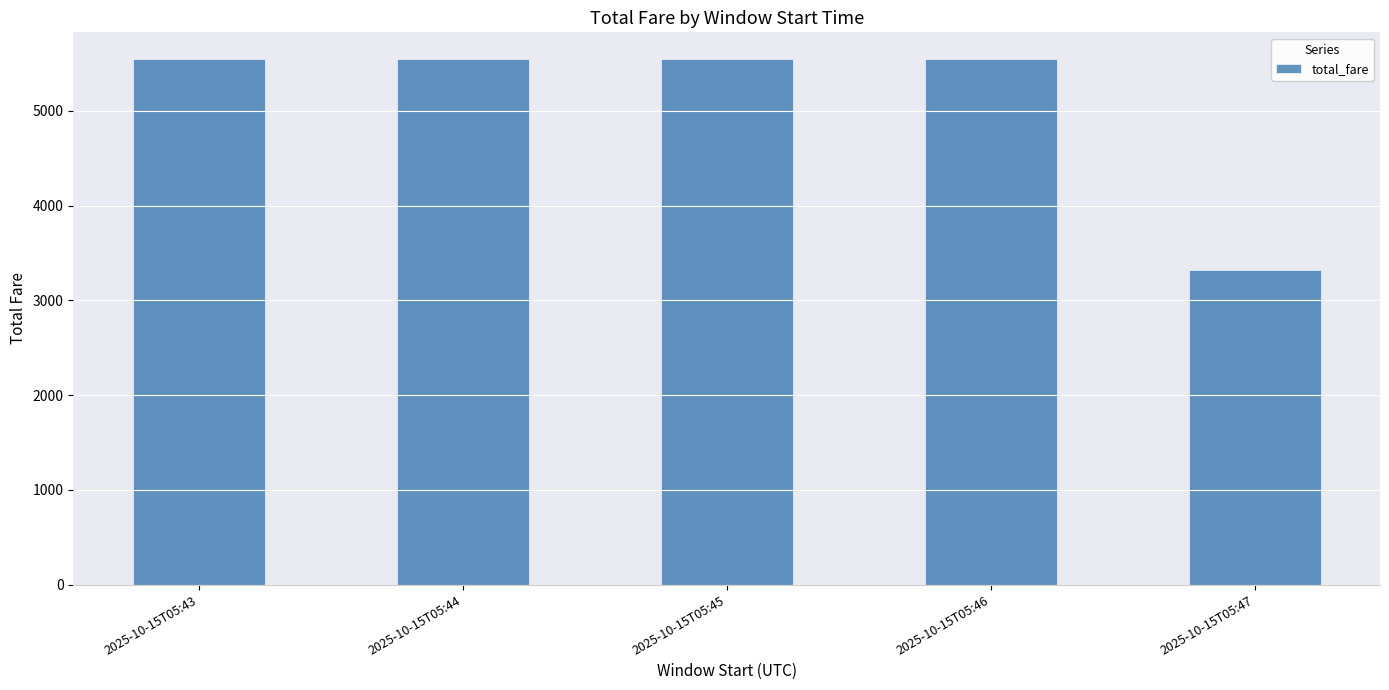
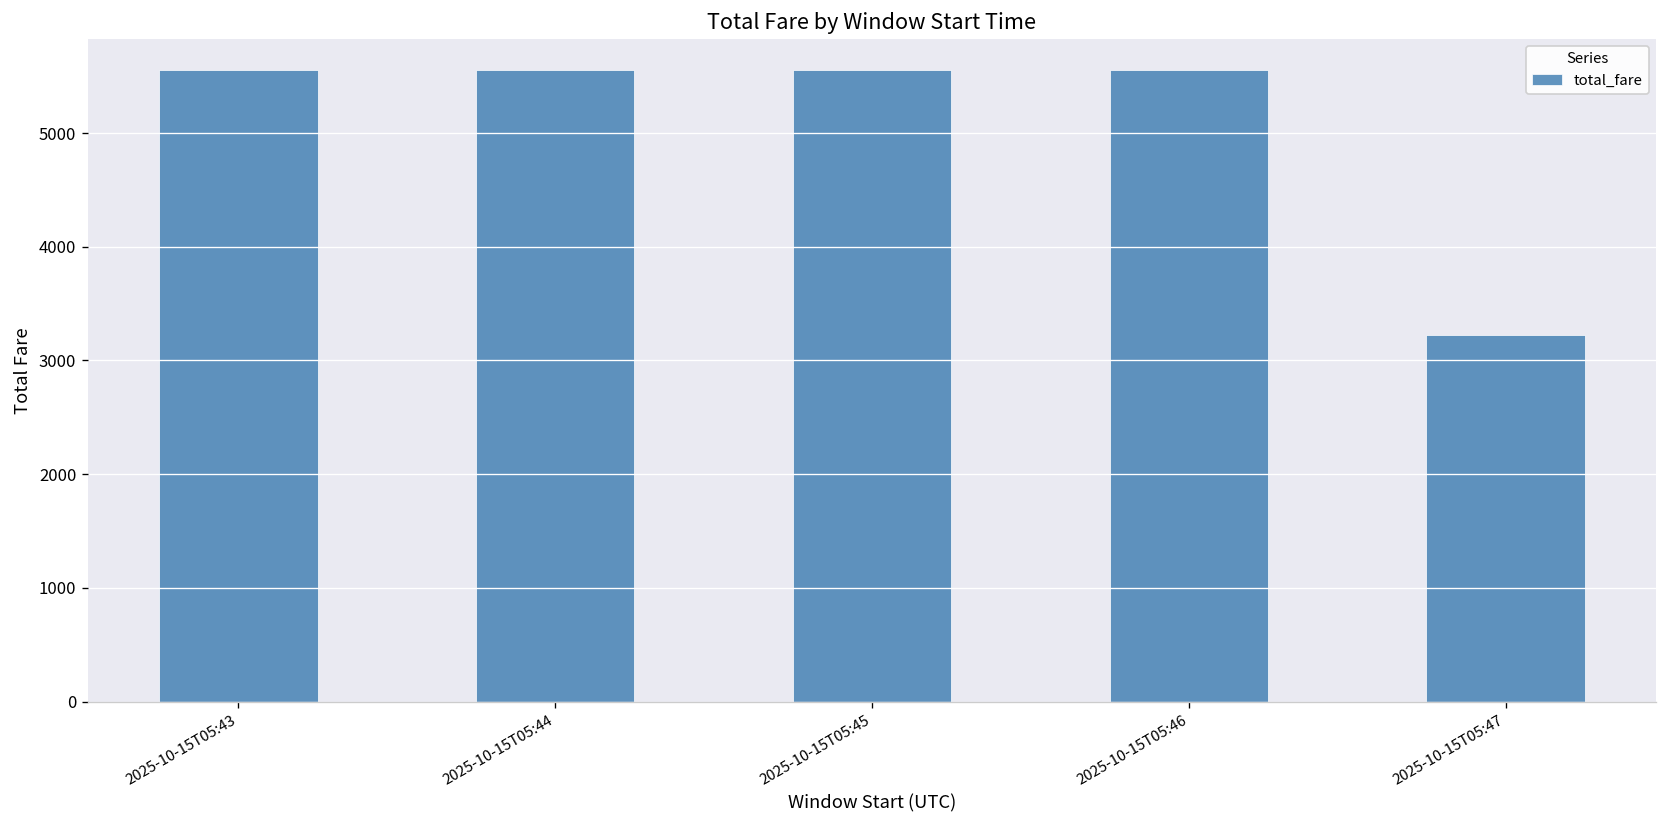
  {
    "2025-10-15T05:43": 5600,
    "2025-10-15T05:44": 5600,
    "2025-10-15T05:45": 5600,
    "2025-10-15T05:46": 5600,
-   "2025-10-15T05:47": 3300
+   "2025-10-15T05:47": 3200
  }
